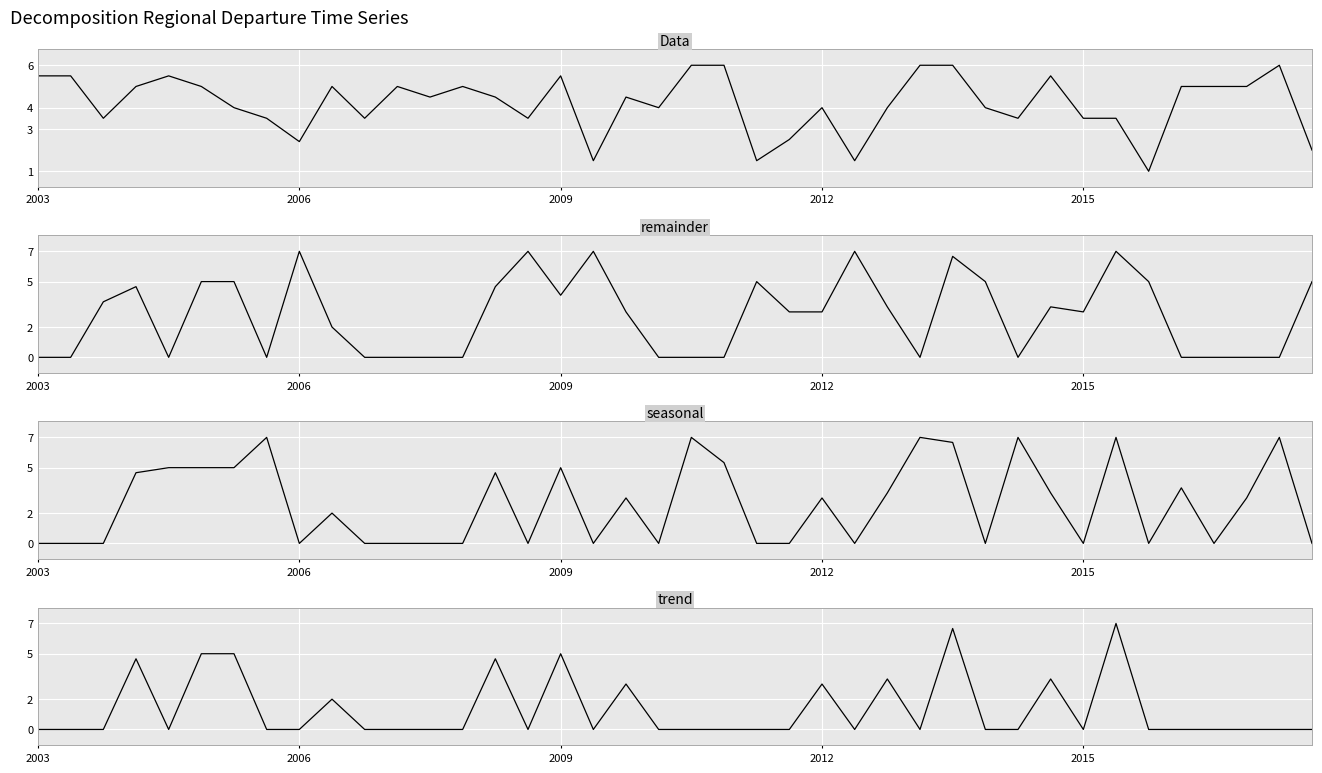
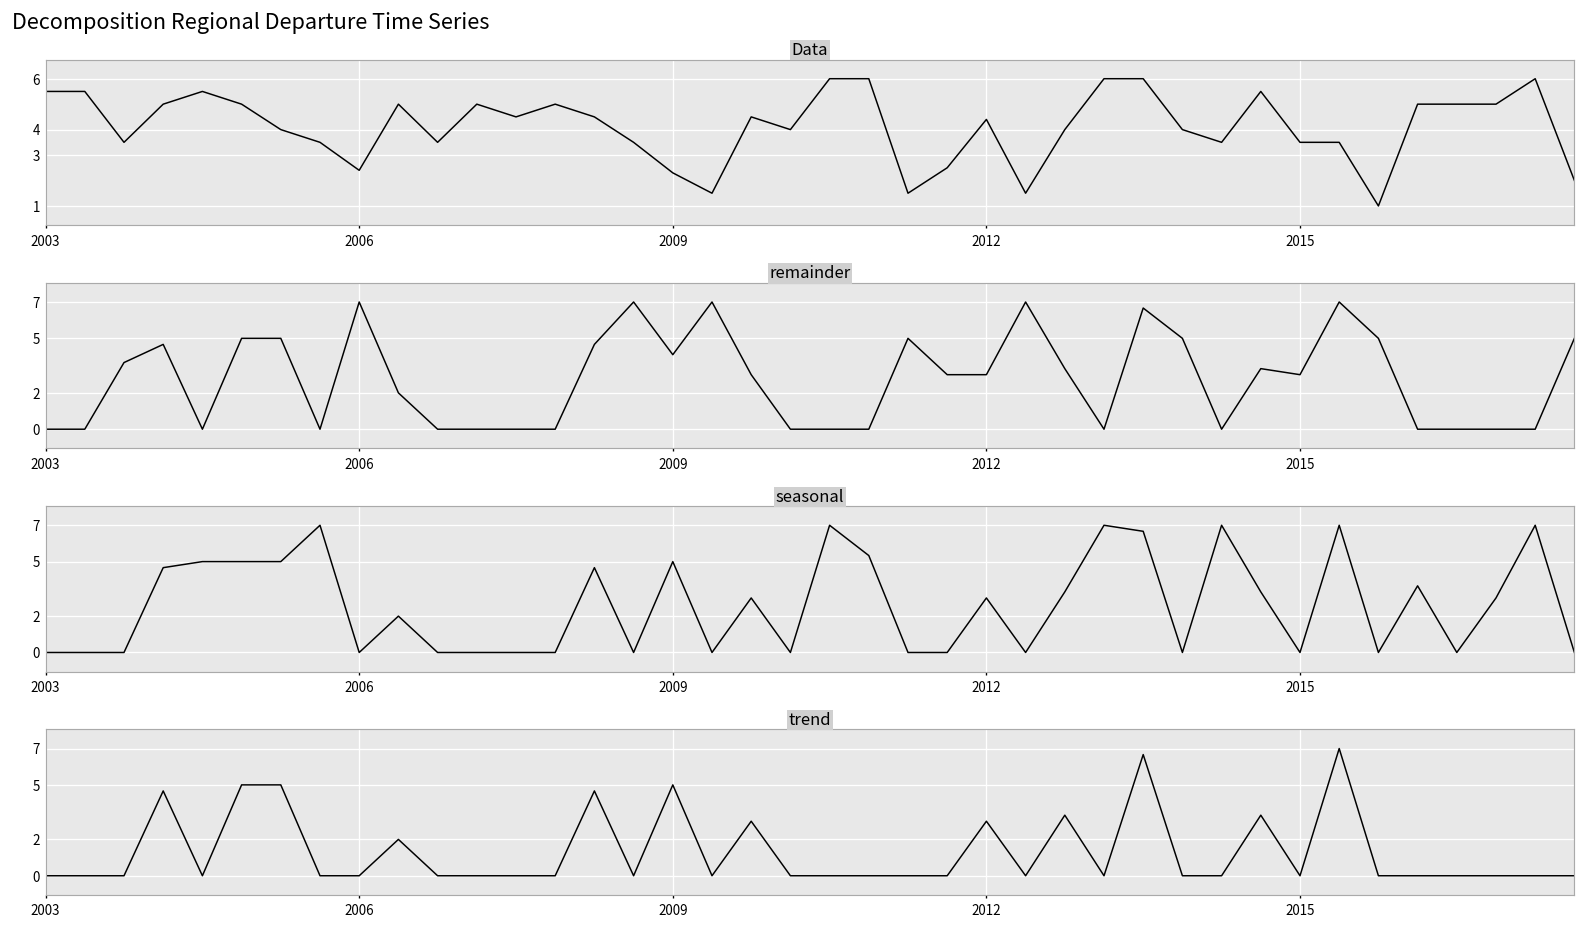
  {
    "Data": {
      "2003": 5.5,
      "2006": 2.4,
-     "2009": 5.5,
-     "2012": 4.0,
+     "2009": 2.3,
+     "2012": 4.4,
      "2015": 3.5
    },
    "remainder": {
      "2003": 0.0,
      "2006": 7.0,
      "2009": 4.1,
      "2012": 3.0,
      "2015": 3.0
    },
    "seasonal": {
      "2003": 0.0,
      "2006": 0.0,
      "2009": 5.0,
      "2012": 3.0,
      "2015": 0.0
    },
    "trend": {
      "2003": 0.0,
      "2006": 0.0,
      "2009": 5.0,
      "2012": 3.0,
      "2015": 0.0
    }
  }
